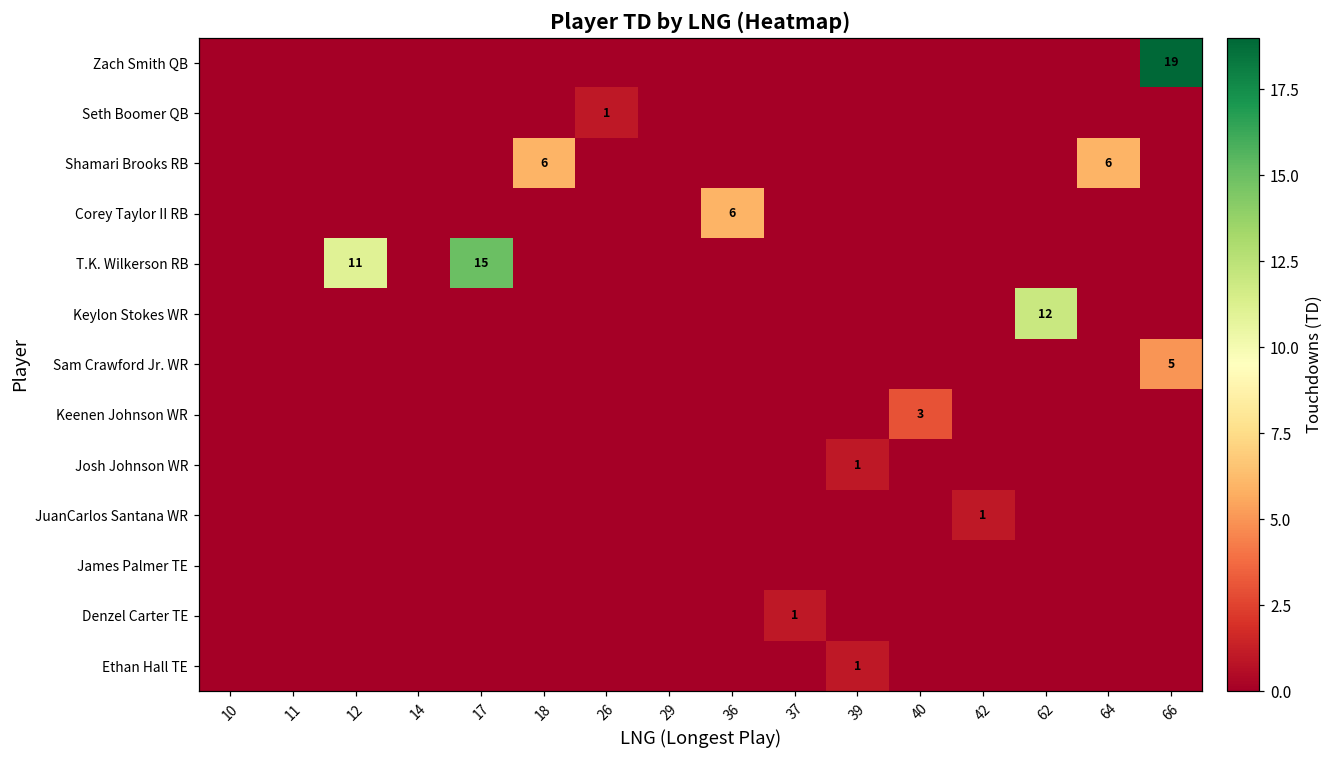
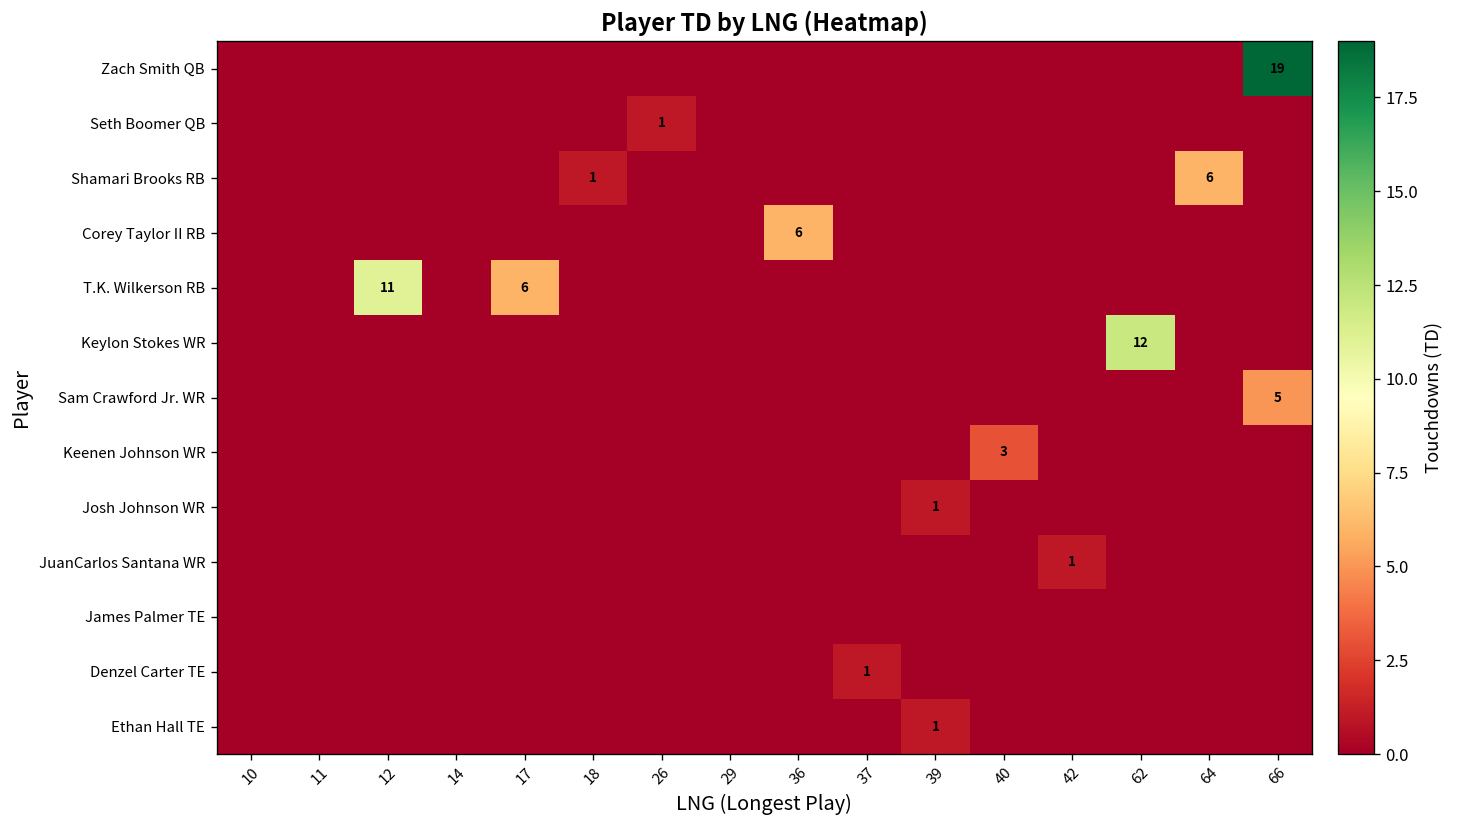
  {
    "Zach Smith QB": {
      "66": 19
    },
    "Seth Boomer QB": {
      "26": 1
    },
    "Shamari Brooks RB": {
-     "18": 6,
+     "18": 1,
      "64": 6
    },
    "Corey Taylor II RB": {
      "36": 6
    },
    "T.K. Wilkerson RB": {
      "12": 11,
-     "17": 15
+     "17": 6
    },
    "Keylon Stokes WR": {
      "62": 12
    },
    "Sam Crawford Jr. WR": {
      "66": 5
    },
    "Keenen Johnson WR": {
      "40": 3
    },
    "Josh Johnson WR": {
      "39": 1
    },
    "JuanCarlos Santana WR": {
      "42": 1
    },
    "Denzel Carter TE": {
      "37": 1
    },
    "Ethan Hall TE": {
      "39": 1
    }
  }
